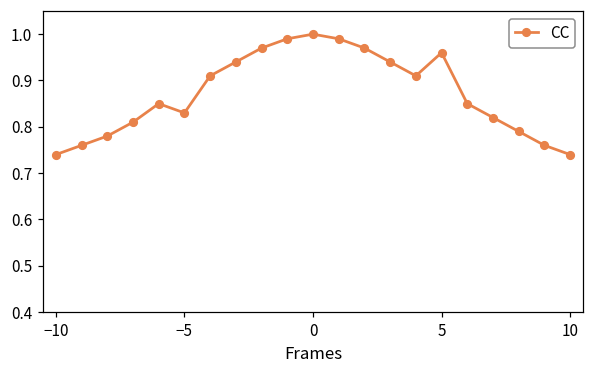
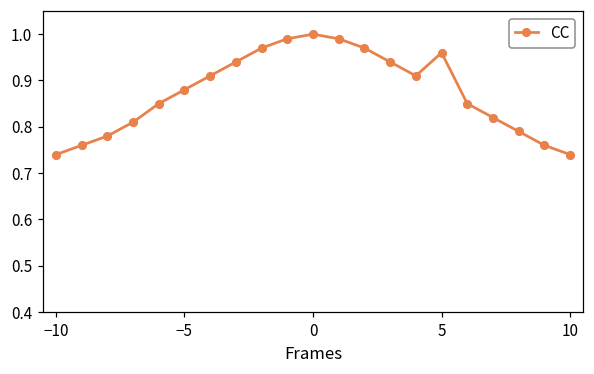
  {
    "−10": 0.74,
-   "−5": 0.83,
+   "−5": 0.88,
    "0": 1.00,
    "5": 0.96,
    "10": 0.74
  }
